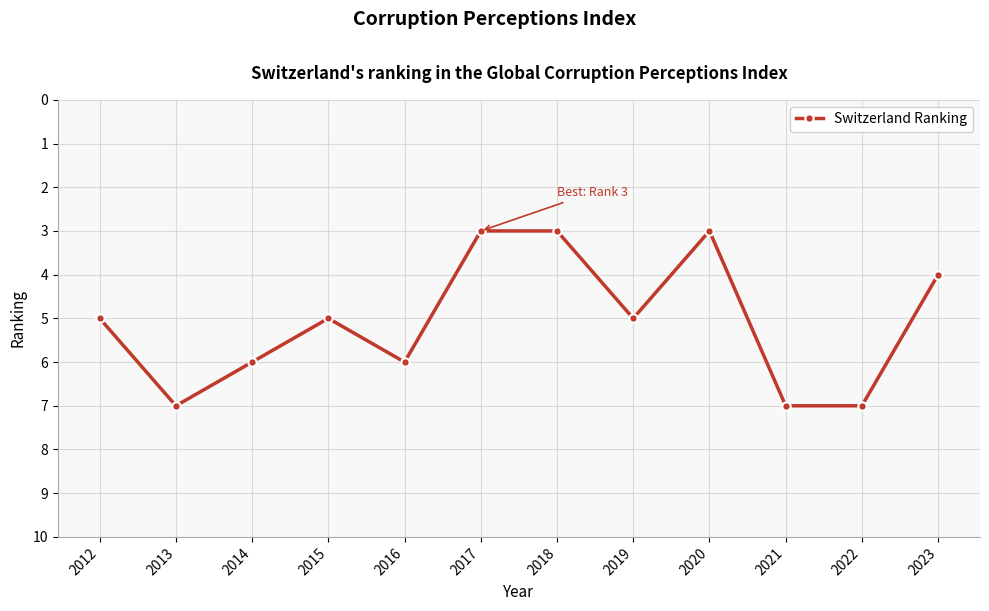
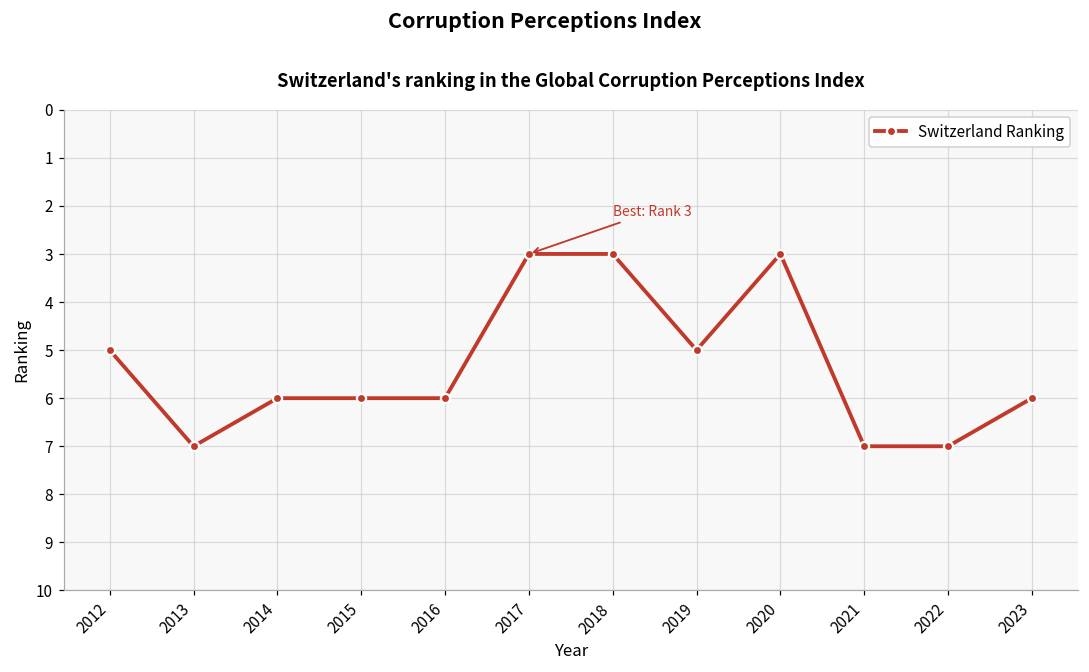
  {
    "2012": 5,
    "2013": 7,
    "2014": 6,
-   "2015": 5,
+   "2015": 6,
    "2016": 6,
    "2017": 3,
    "2019": 5,
    "2020": 3,
    "2021": 7,
    "2022": 7,
-   "2023": 4
+   "2023": 6
  }
